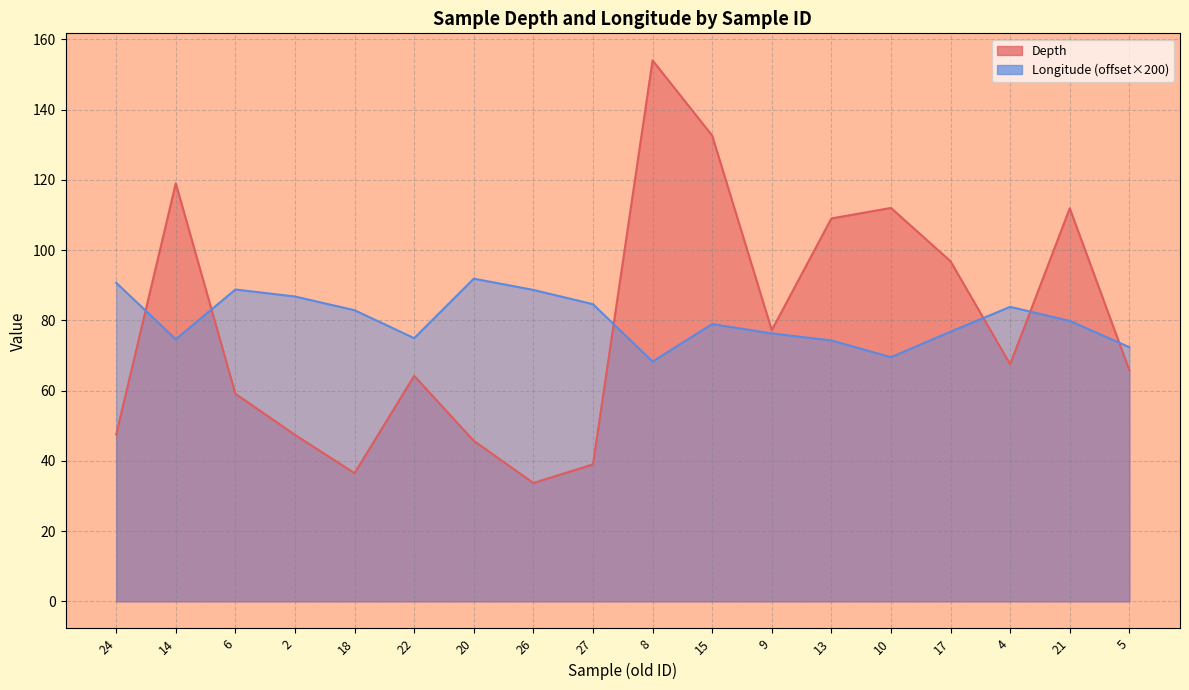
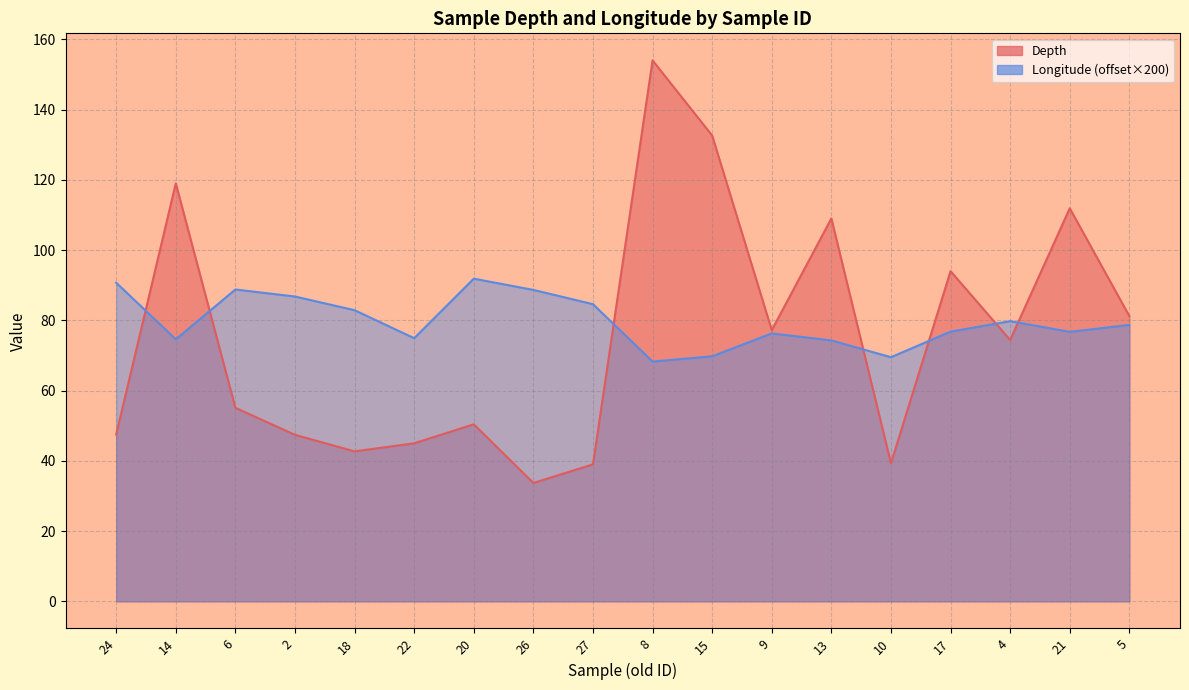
  {
    "Depth": {
      "24": 48,
      "14": 119,
-     "6": 59,
+     "6": 55,
      "2": 47,
-     "18": 37,
-     "22": 64,
-     "20": 46,
+     "18": 43,
+     "22": 45,
+     "20": 50,
      "26": 34,
      "27": 39,
      "8": 154,
      "15": 133,
      "9": 77,
      "13": 109,
-     "10": 112,
-     "17": 97,
-     "4": 68,
+     "10": 39,
+     "17": 94,
+     "4": 74,
      "21": 112,
-     "5": 66
+     "5": 81
    },
    "Longitude (offset×200)": {
      "24": 91,
      "14": 75,
      "6": 89,
      "2": 87,
      "18": 83,
      "22": 75,
      "20": 92,
      "26": 89,
      "27": 85,
      "8": 68,
-     "15": 79,
+     "15": 70,
      "9": 76,
      "13": 74,
      "10": 69,
      "17": 77,
-     "4": 84,
-     "21": 80,
-     "5": 72
+     "4": 80,
+     "21": 77,
+     "5": 79
    }
  }
